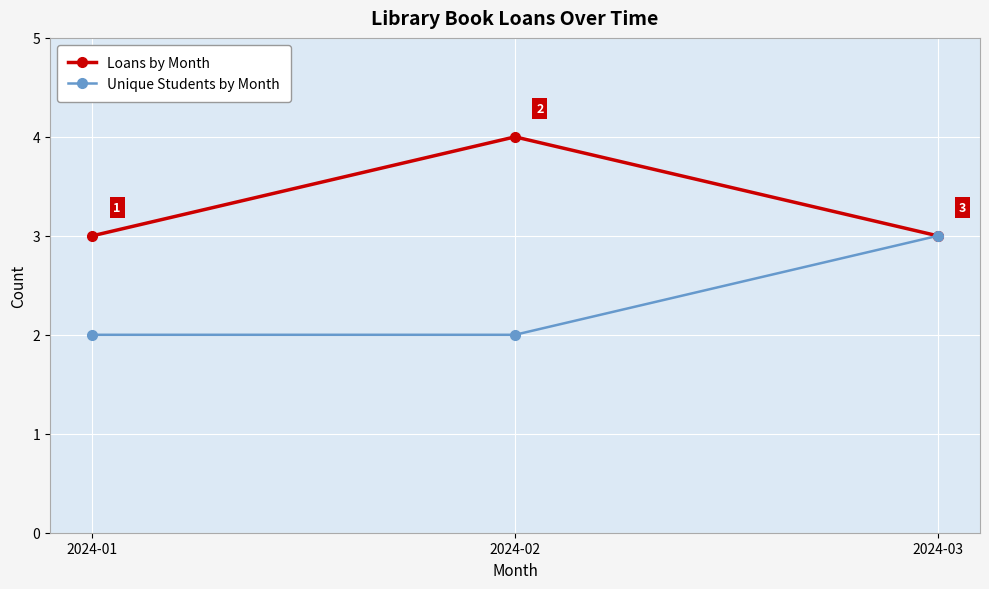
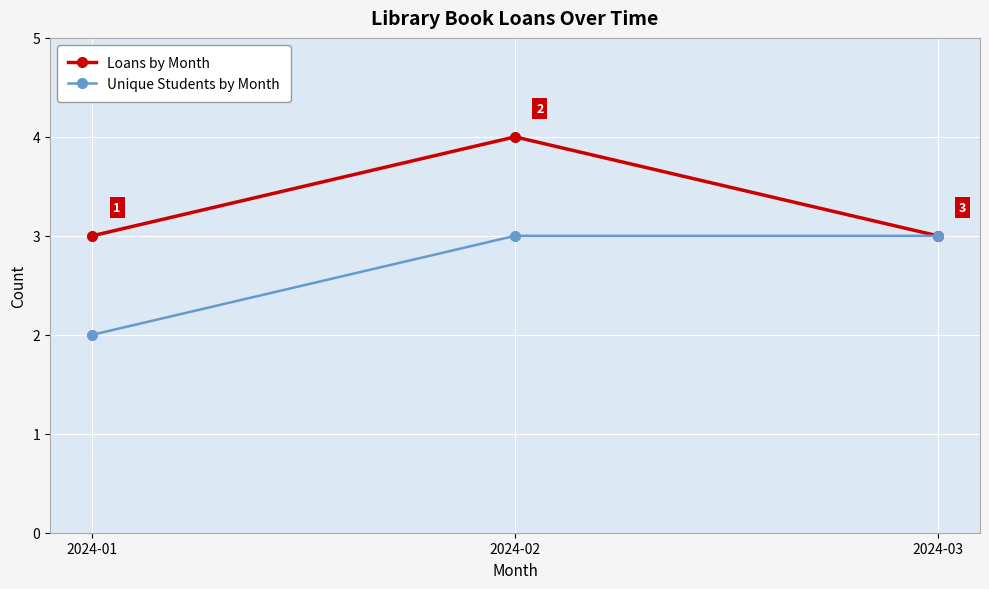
  {
    "Loans by Month": {
      "2024-01": 3,
      "2024-02": 4
    },
    "Unique Students by Month": {
      "2024-01": 2,
-     "2024-02": 2
+     "2024-02": 3
    }
  }
